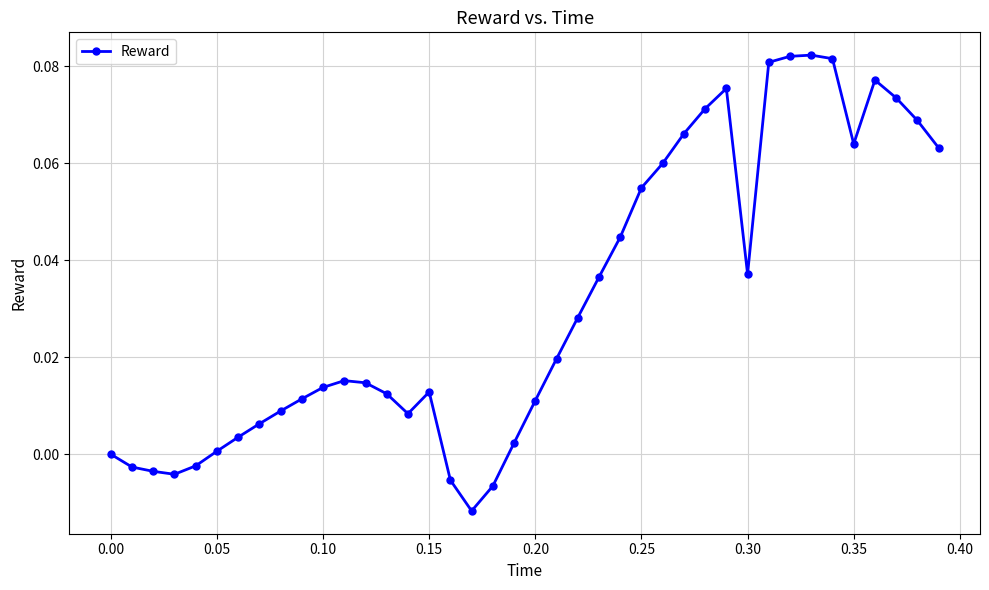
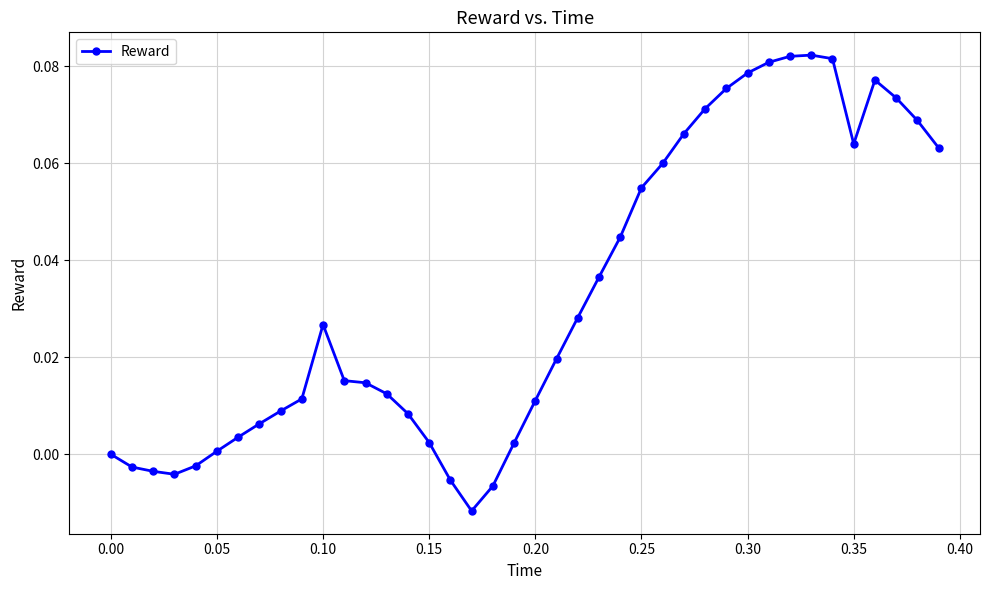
  {
    "0.00": 0.000,
    "0.05": 0.001,
-   "0.10": 0.014,
-   "0.15": 0.013,
+   "0.10": 0.027,
+   "0.15": 0.002,
    "0.20": 0.011,
    "0.25": 0.055,
-   "0.30": 0.037,
+   "0.30": 0.079,
    "0.35": 0.064
  }
